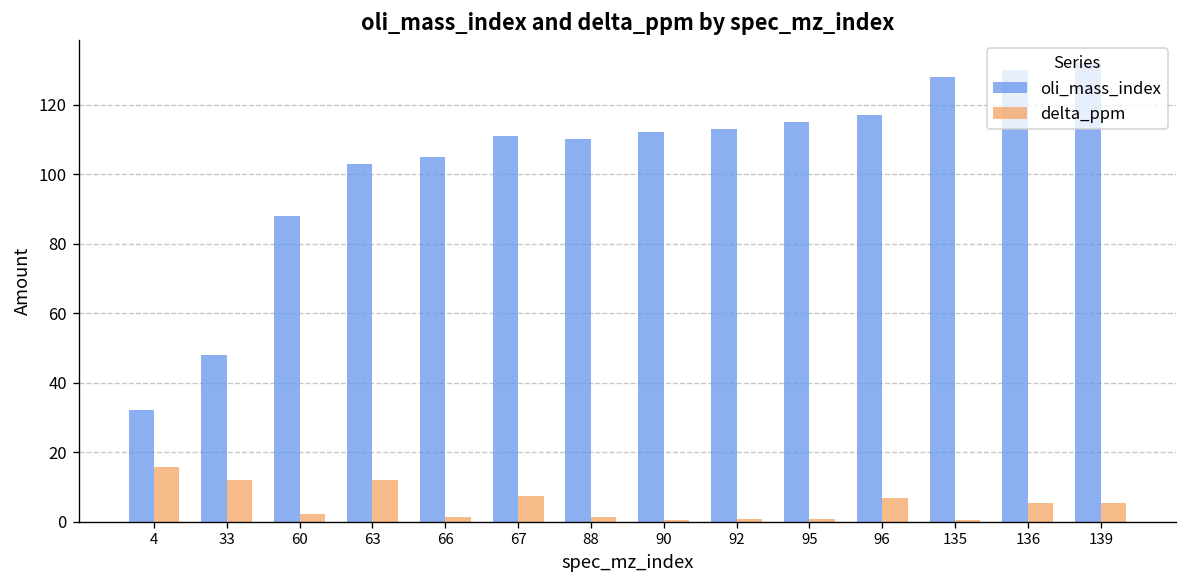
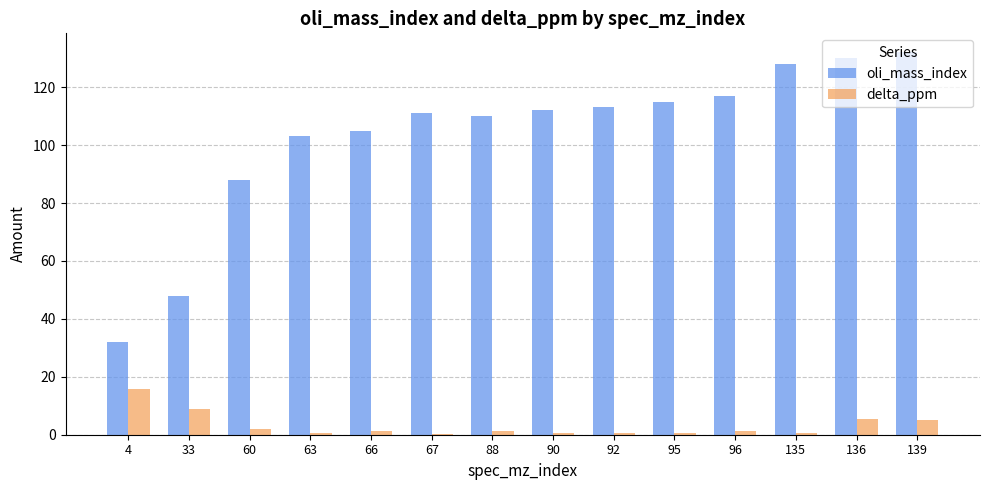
  {
    "oli_mass_index": {
      "4": 32,
      "33": 48,
      "60": 88,
      "63": 103,
      "66": 105,
      "67": 111,
      "88": 110,
      "90": 112,
      "92": 113,
      "95": 115,
      "96": 117,
      "135": 128
    },
    "delta_ppm": {
      "4": 16,
-     "33": 12,
+     "33": 9,
      "60": 2,
-     "63": 12,
+     "63": 1,
      "66": 1,
-     "67": 8,
+     "67": 0,
      "88": 1,
-     "96": 7,
+     "96": 1,
      "136": 5,
      "139": 5
    }
  }
